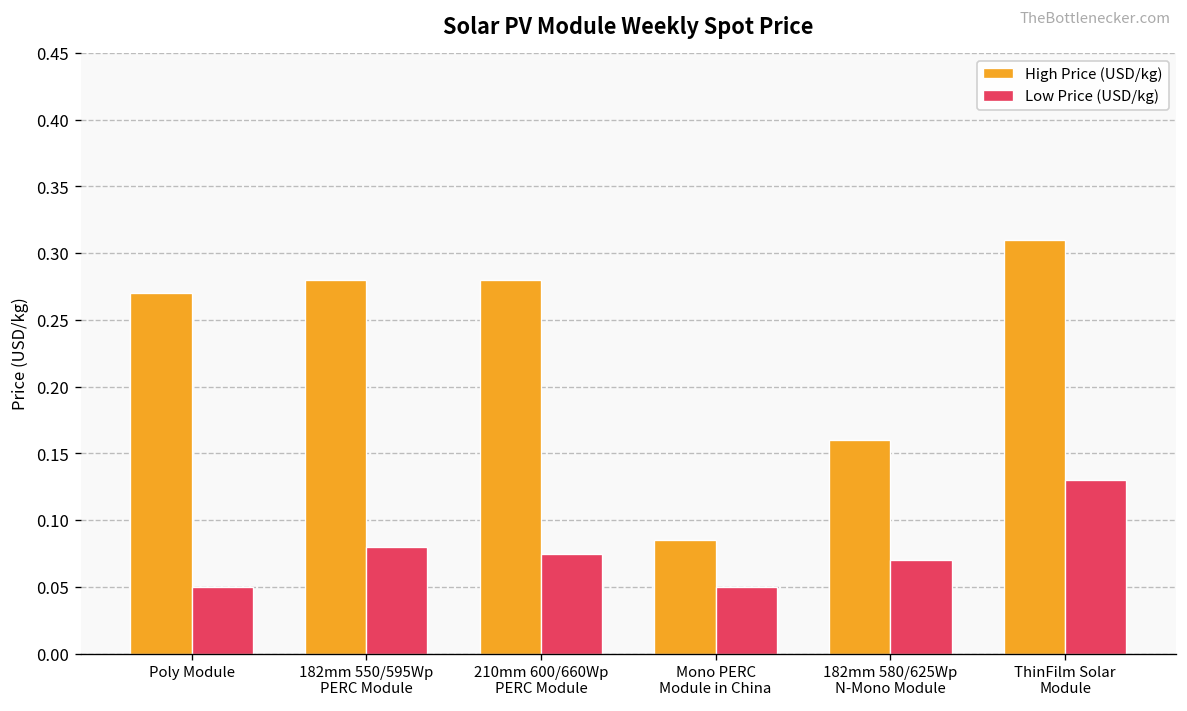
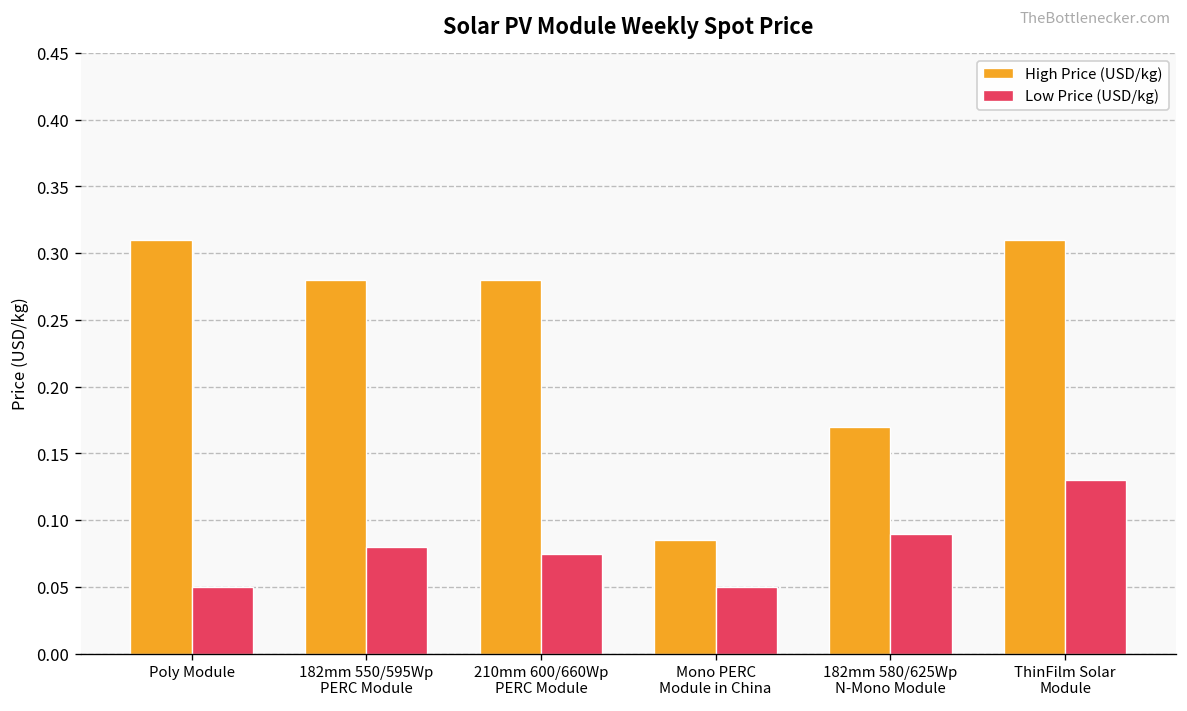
  {
    "High Price (USD/kg)": {
-     "Poly Module": 0.27,
+     "Poly Module": 0.31,
      "182mm 550/595Wp PERC Module": 0.28,
      "210mm 600/660Wp PERC Module": 0.28,
      "Mono PERC Module in China": 0.085,
-     "182mm 580/625Wp N-Mono Module": 0.16,
+     "182mm 580/625Wp N-Mono Module": 0.17,
      "ThinFilm Solar Module": 0.31
    },
    "Low Price (USD/kg)": {
      "Poly Module": 0.05,
      "182mm 550/595Wp PERC Module": 0.08,
      "210mm 600/660Wp PERC Module": 0.075,
      "Mono PERC Module in China": 0.05,
-     "182mm 580/625Wp N-Mono Module": 0.07,
+     "182mm 580/625Wp N-Mono Module": 0.09,
      "ThinFilm Solar Module": 0.13
    }
  }
